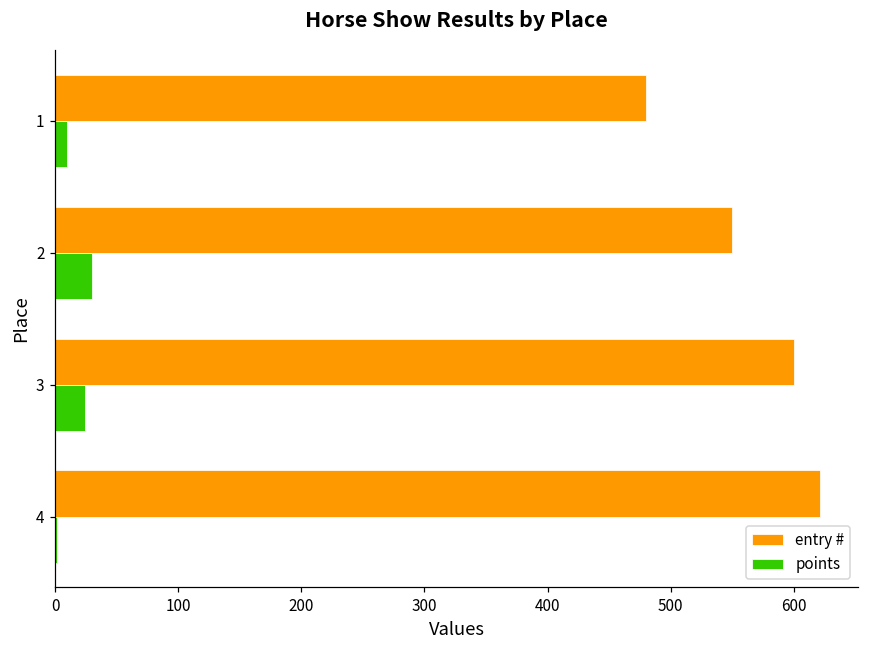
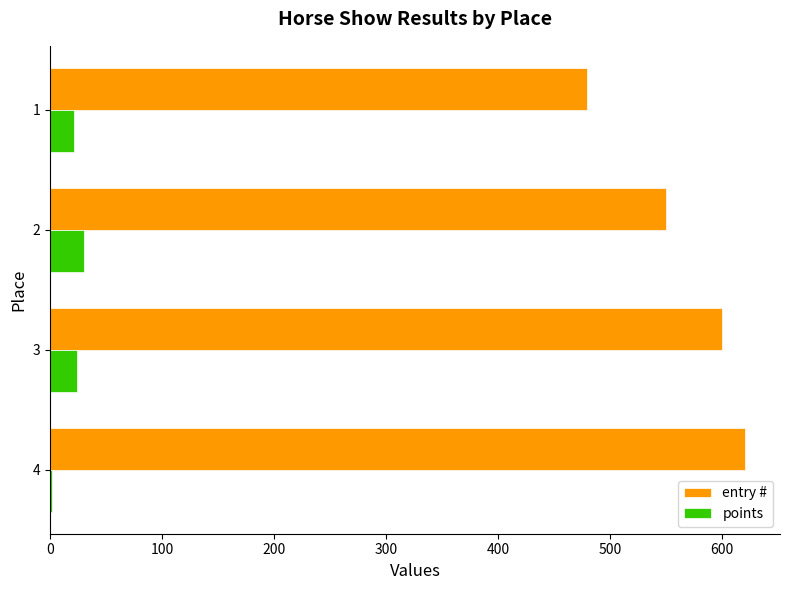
  {
    "entry #": {
      "1": 480,
      "2": 550,
      "3": 600,
      "4": 621
    },
    "points": {
-     "1": 10,
+     "1": 21,
      "2": 30,
      "3": 24
    }
  }
